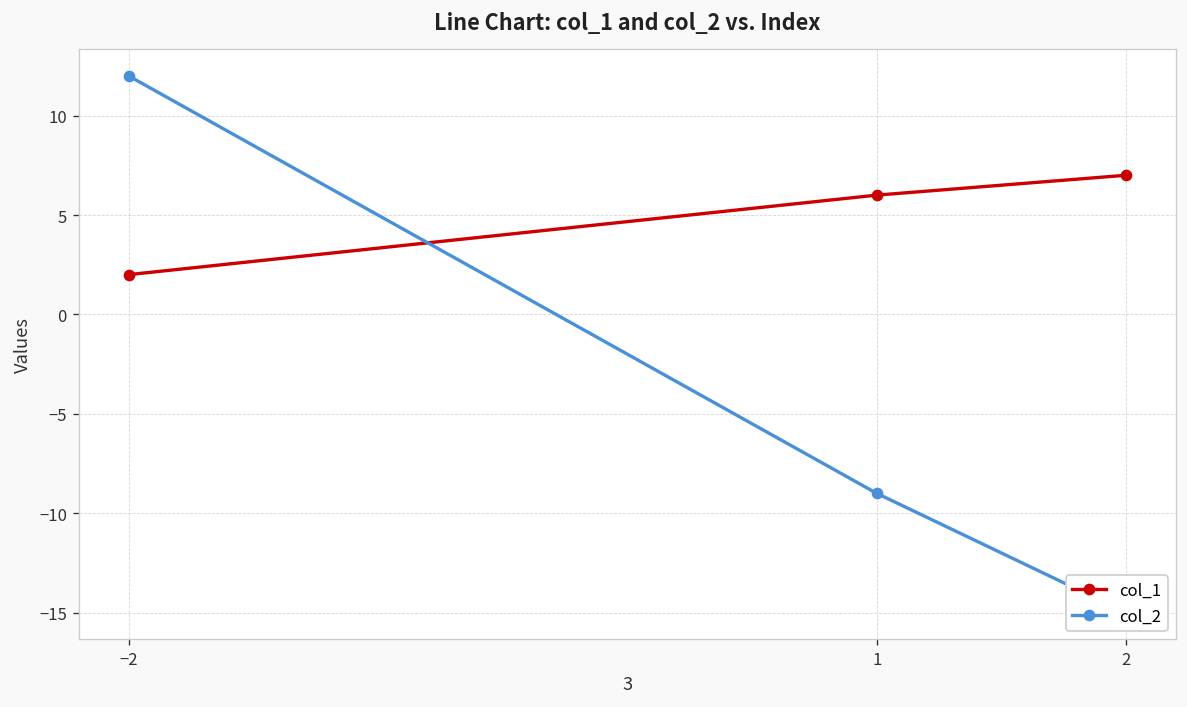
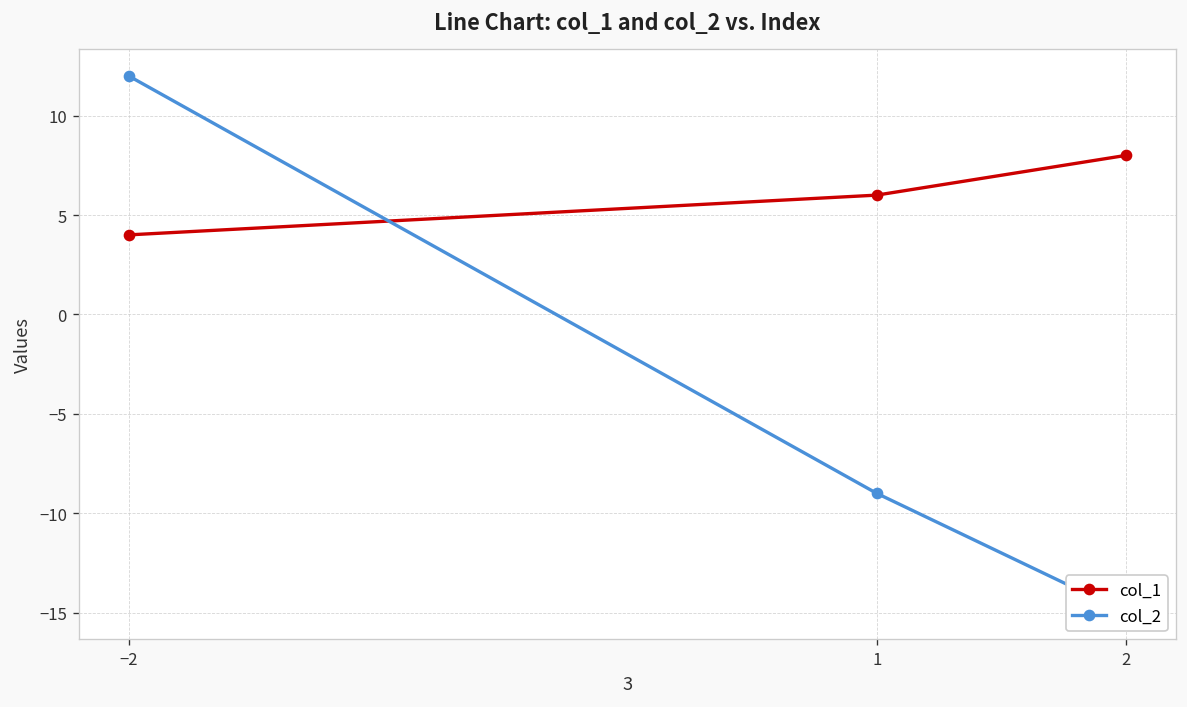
  {
    "col_1": {
-     "−2": 2,
+     "−2": 4,
      "1": 6,
-     "2": 7
+     "2": 8
    },
    "col_2": {
      "−2": 12,
      "1": -9
    }
  }
